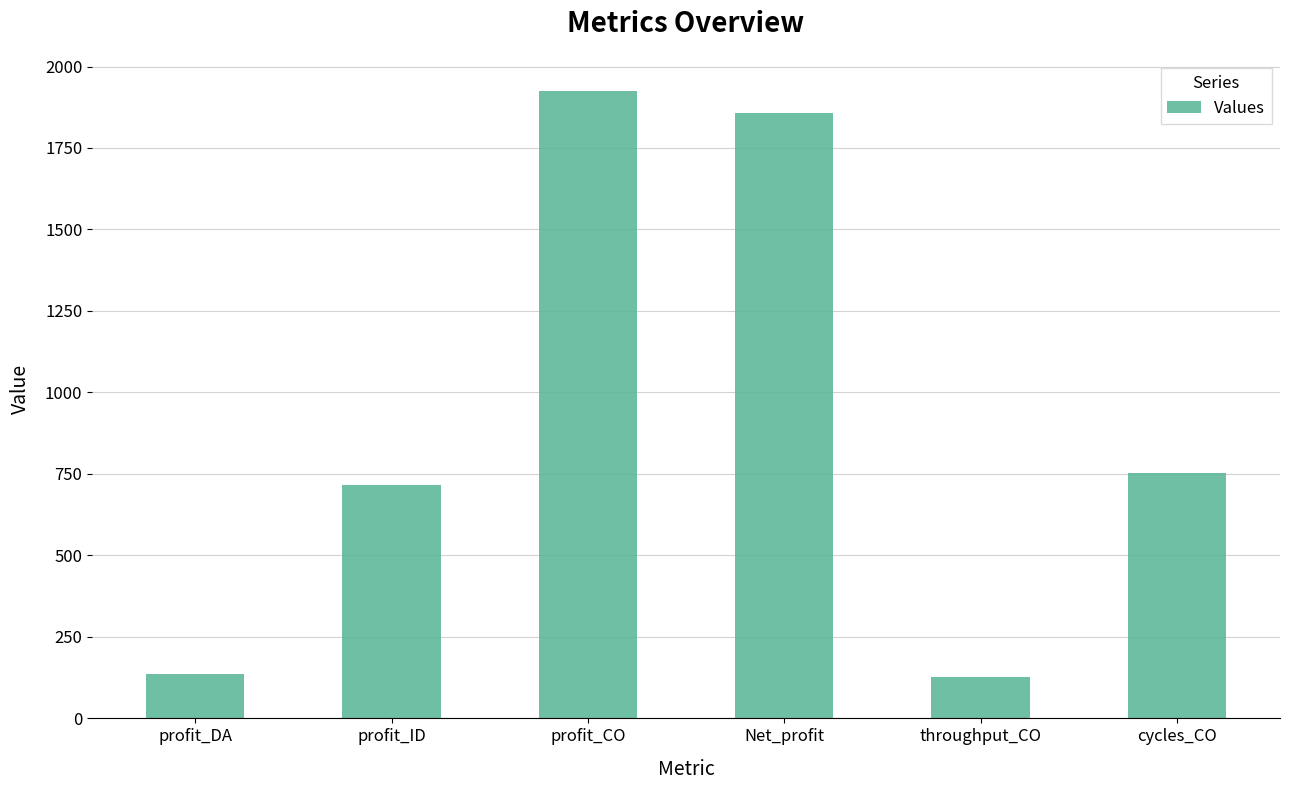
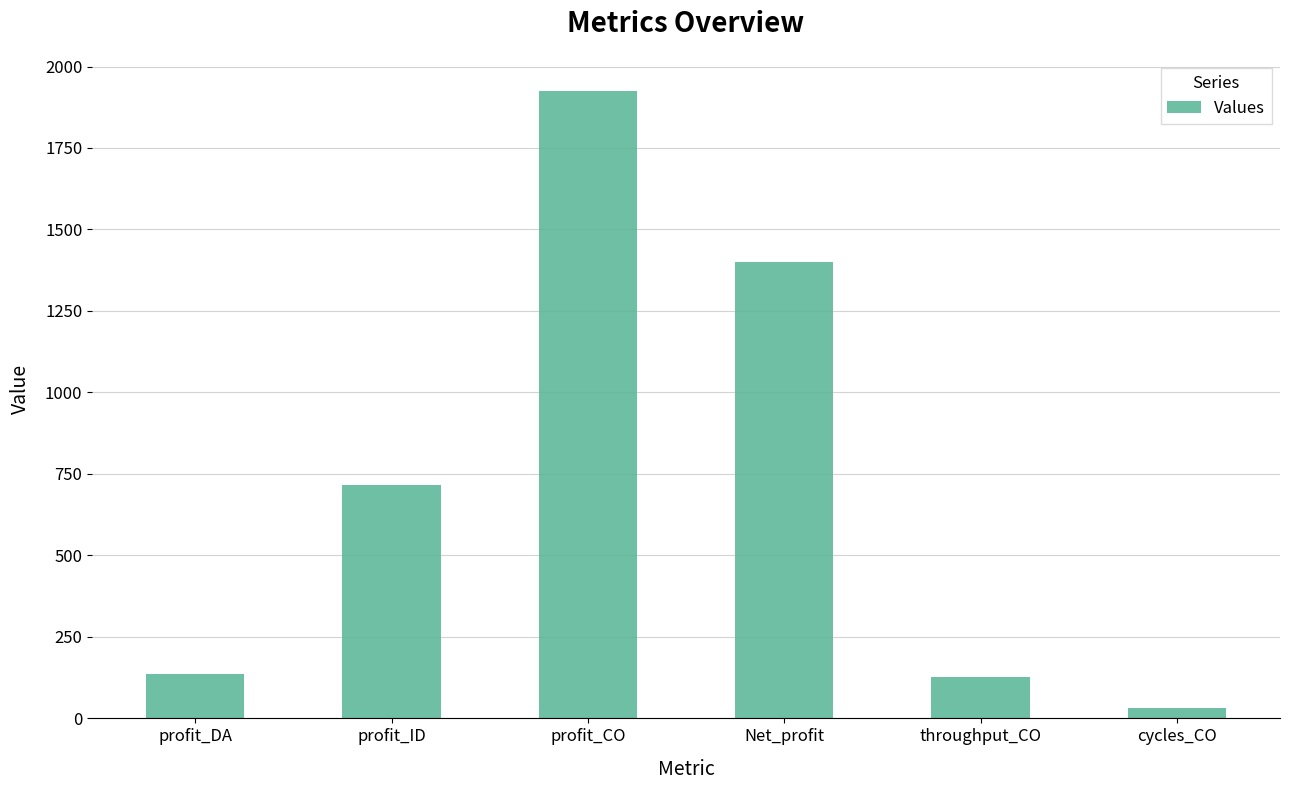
  {
    "profit_DA": 140,
    "profit_ID": 720,
    "profit_CO": 1920,
-   "Net_profit": 1860,
+   "Net_profit": 1400,
    "throughput_CO": 130,
-   "cycles_CO": 750
+   "cycles_CO": 30
  }
